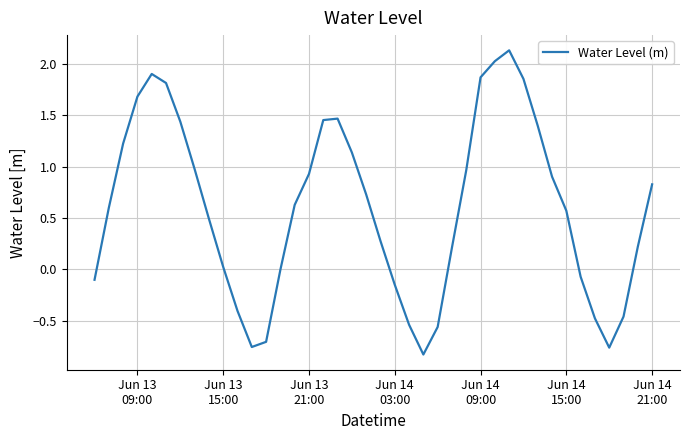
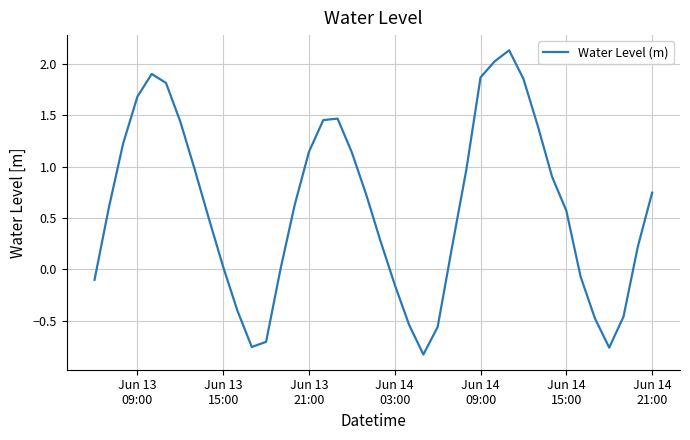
  {
    "Jun 13 09:00": 1.68,
    "Jun 13 15:00": 0.02,
-   "Jun 13 21:00": 0.93,
+   "Jun 13 21:00": 1.14,
    "Jun 14 03:00": -0.15,
    "Jun 14 09:00": 1.87,
    "Jun 14 15:00": 0.57,
-   "Jun 14 21:00": 0.83
+   "Jun 14 21:00": 0.75
  }
